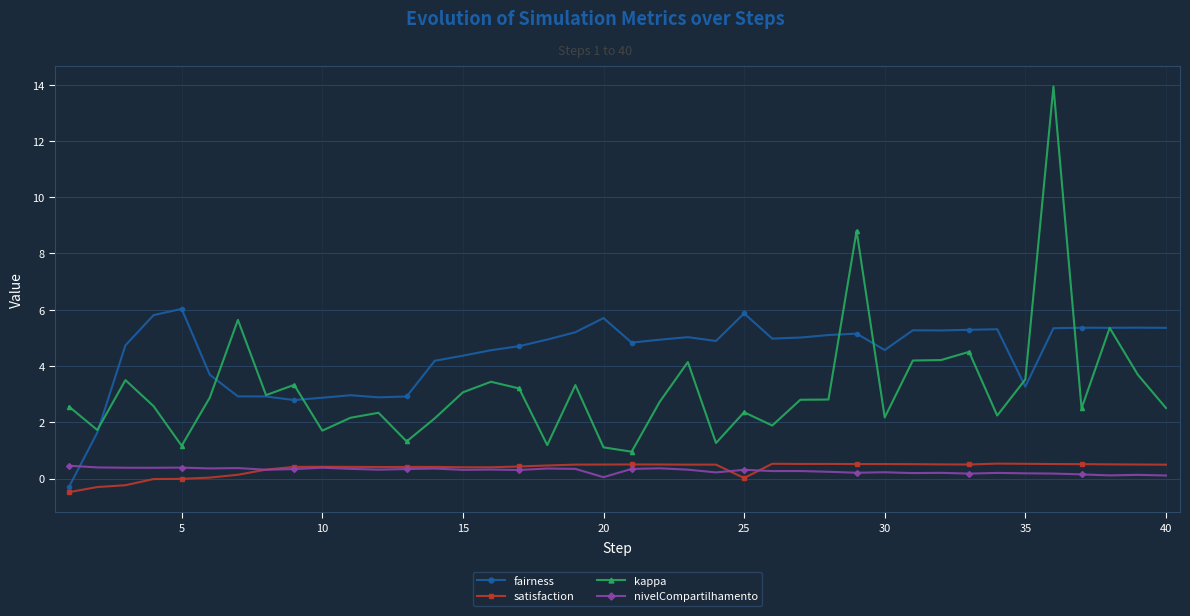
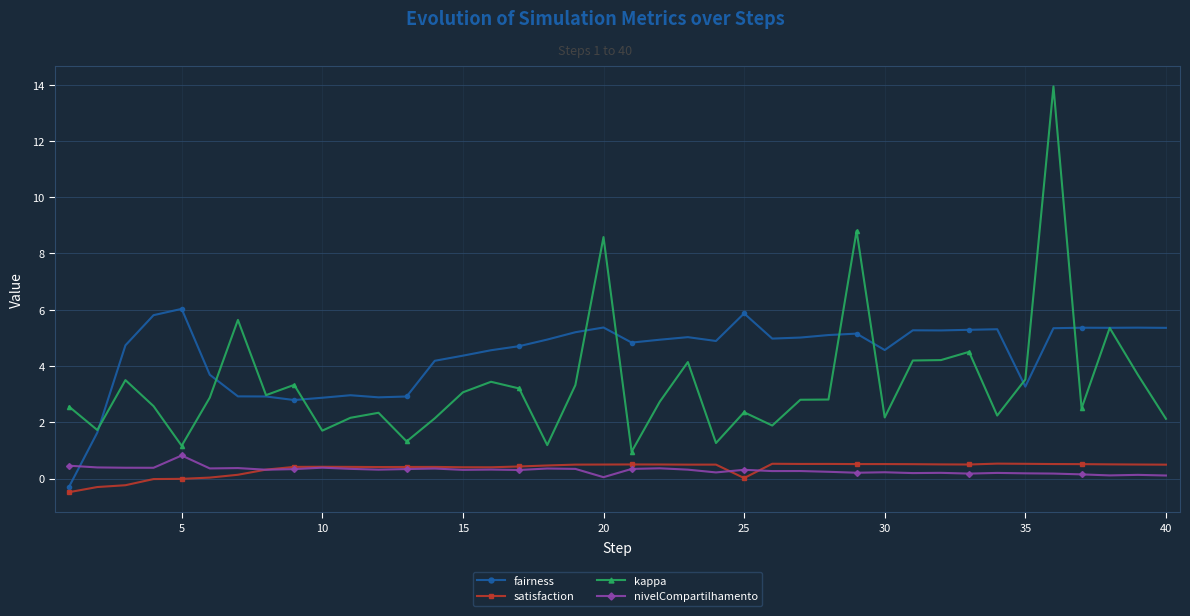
  {
    "fairness": {
      "5": 6.0,
      "10": 2.9,
      "15": 4.4,
-     "20": 5.7,
+     "20": 5.4,
      "25": 5.9,
      "30": 4.6,
      "35": 3.3,
      "40": 5.4
    },
    "satisfaction": {
      "5": 0.0,
      "15": 0.4,
      "20": 0.5,
      "25": 0.0,
      "30": 0.5,
      "35": 0.5,
      "40": 0.5
    },
    "kappa": {
      "5": 1.2,
      "10": 1.7,
      "15": 3.1,
-     "20": 1.1,
+     "20": 8.6,
      "25": 2.4,
      "30": 2.2,
      "35": 3.5,
-     "40": 2.5
+     "40": 2.1
    },
    "nivelCompartilhamento": {
-     "5": 0.4,
+     "5": 0.8,
      "15": 0.3,
      "20": 0.0,
      "25": 0.3,
      "30": 0.2,
      "35": 0.2,
      "40": 0.1
    }
  }
